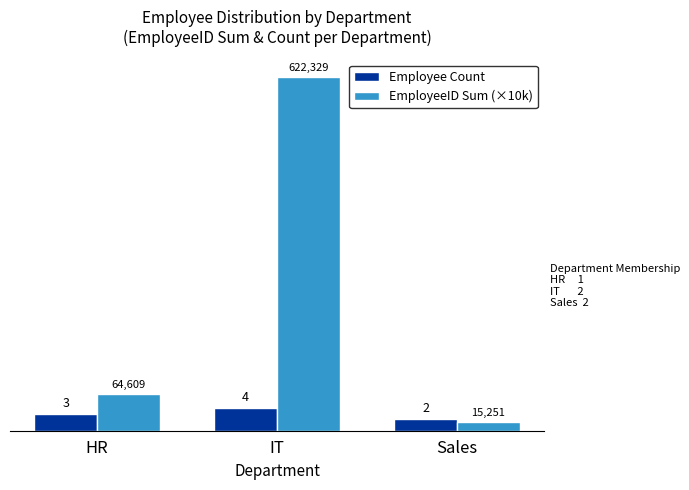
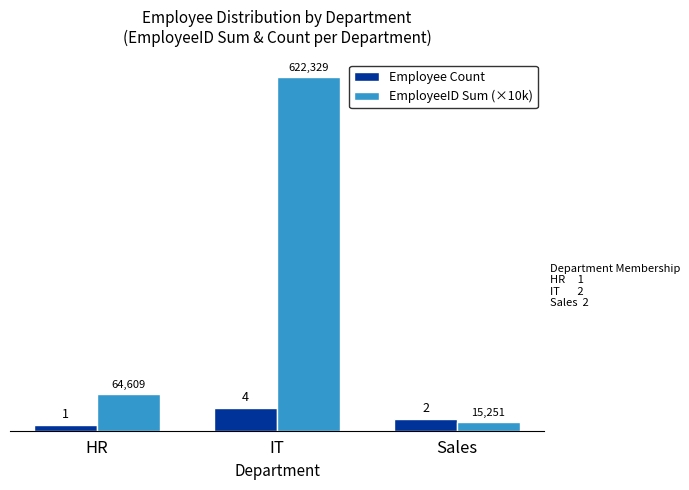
  {
    "Employee Count": {
-     "HR": 3,
+     "HR": 1,
      "IT": 4,
      "Sales": 2
    }
  }
